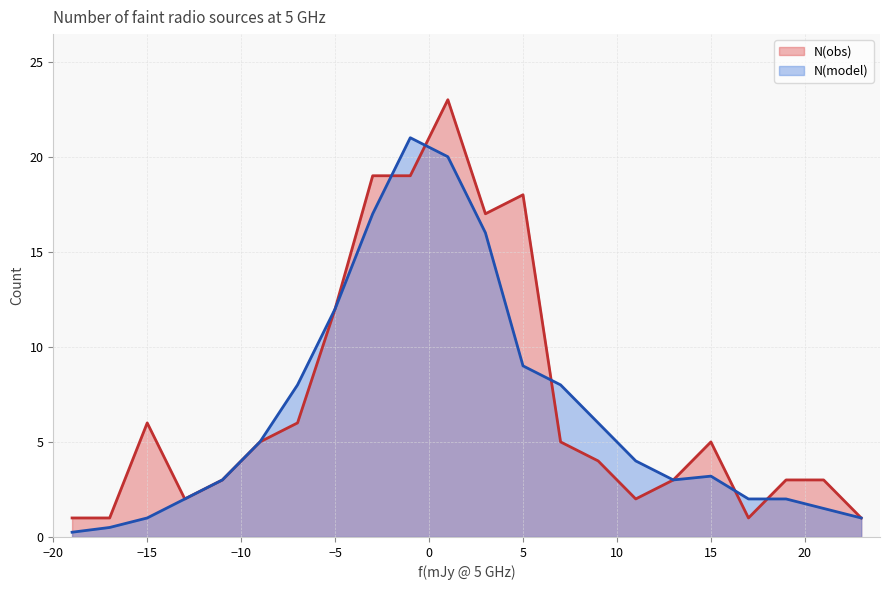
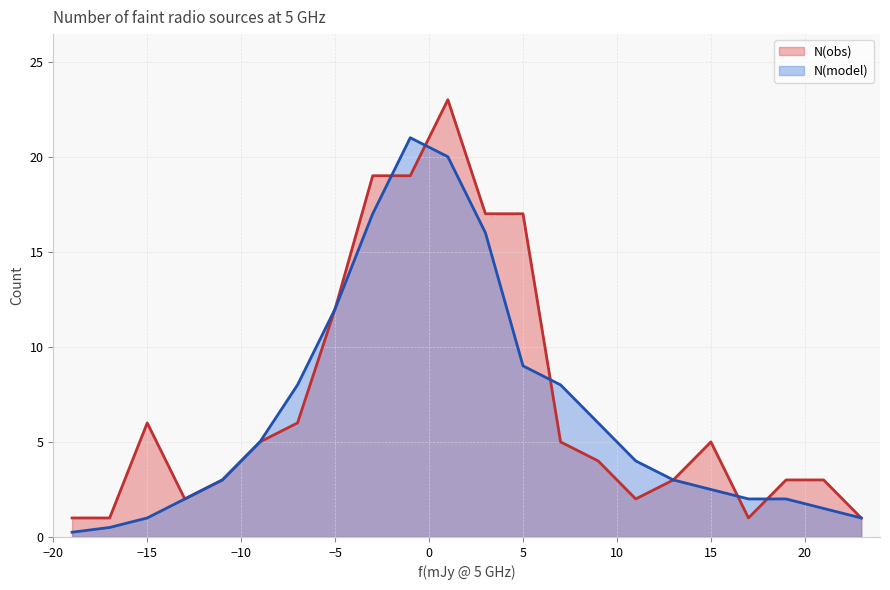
  {
    "N(obs)": {
      "−15": 6,
-     "5": 18,
+     "5": 17,
      "15": 5
    },
    "N(model)": {
      "−15": 1.0,
      "5": 9.0,
-     "15": 3.2
+     "15": 2.5
    }
  }
